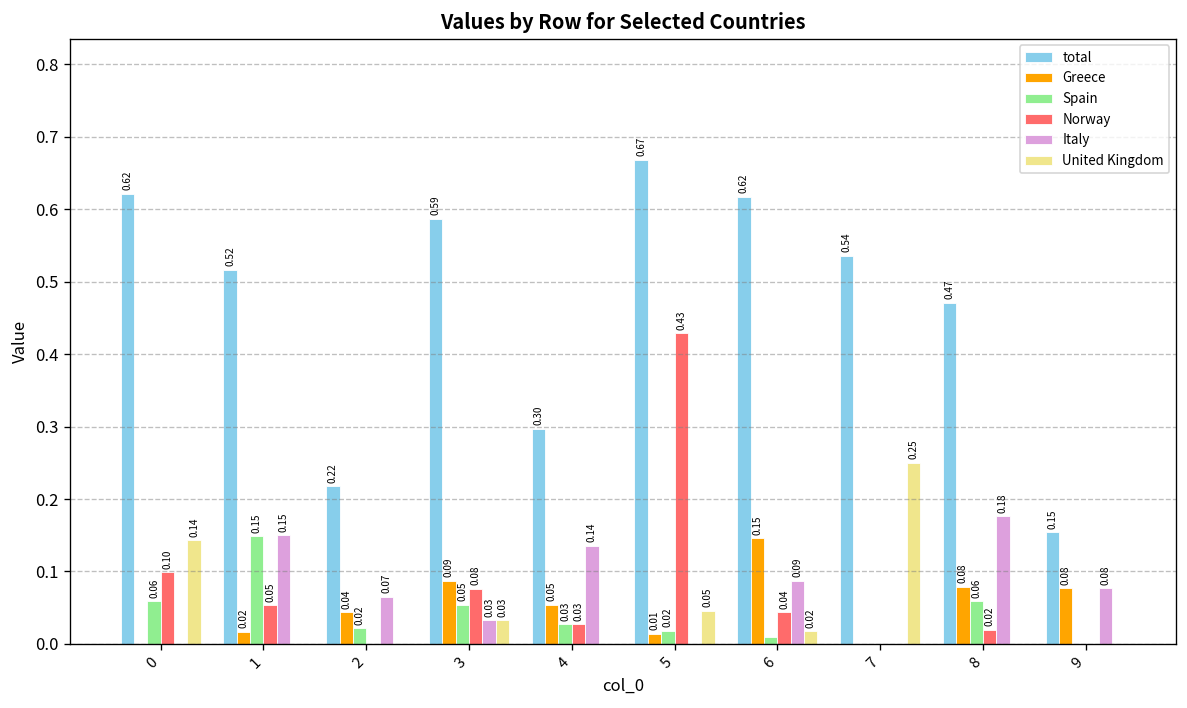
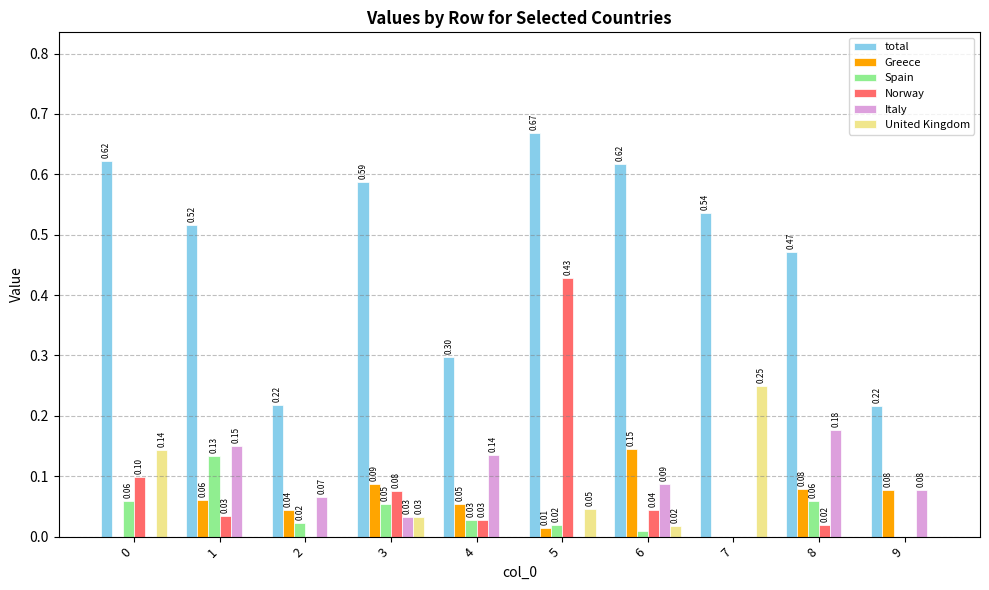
  {
    "total": {
      "0": 0.62,
      "1": 0.52,
      "2": 0.22,
      "3": 0.59,
      "4": 0.30,
      "5": 0.67,
      "6": 0.62,
      "7": 0.54,
      "8": 0.47,
-     "9": 0.15
+     "9": 0.22
    },
    "Greece": {
-     "1": 0.02,
+     "1": 0.06,
      "2": 0.04,
      "3": 0.09,
      "4": 0.05,
      "5": 0.01,
      "6": 0.15,
      "8": 0.08,
      "9": 0.08
    },
    "Spain": {
      "0": 0.06,
-     "1": 0.15,
+     "1": 0.13,
      "2": 0.02,
      "3": 0.05,
      "4": 0.03,
      "5": 0.02,
      "8": 0.06
    },
    "Norway": {
      "0": 0.10,
-     "1": 0.05,
+     "1": 0.03,
      "3": 0.08,
      "4": 0.03,
      "5": 0.43,
      "6": 0.04,
      "8": 0.02
    },
    "Italy": {
      "1": 0.15,
      "2": 0.07,
      "3": 0.03,
      "4": 0.14,
      "6": 0.09,
      "8": 0.18,
      "9": 0.08
    },
    "United Kingdom": {
      "0": 0.14,
      "3": 0.03,
      "5": 0.05,
      "6": 0.02,
      "7": 0.25
    }
  }
